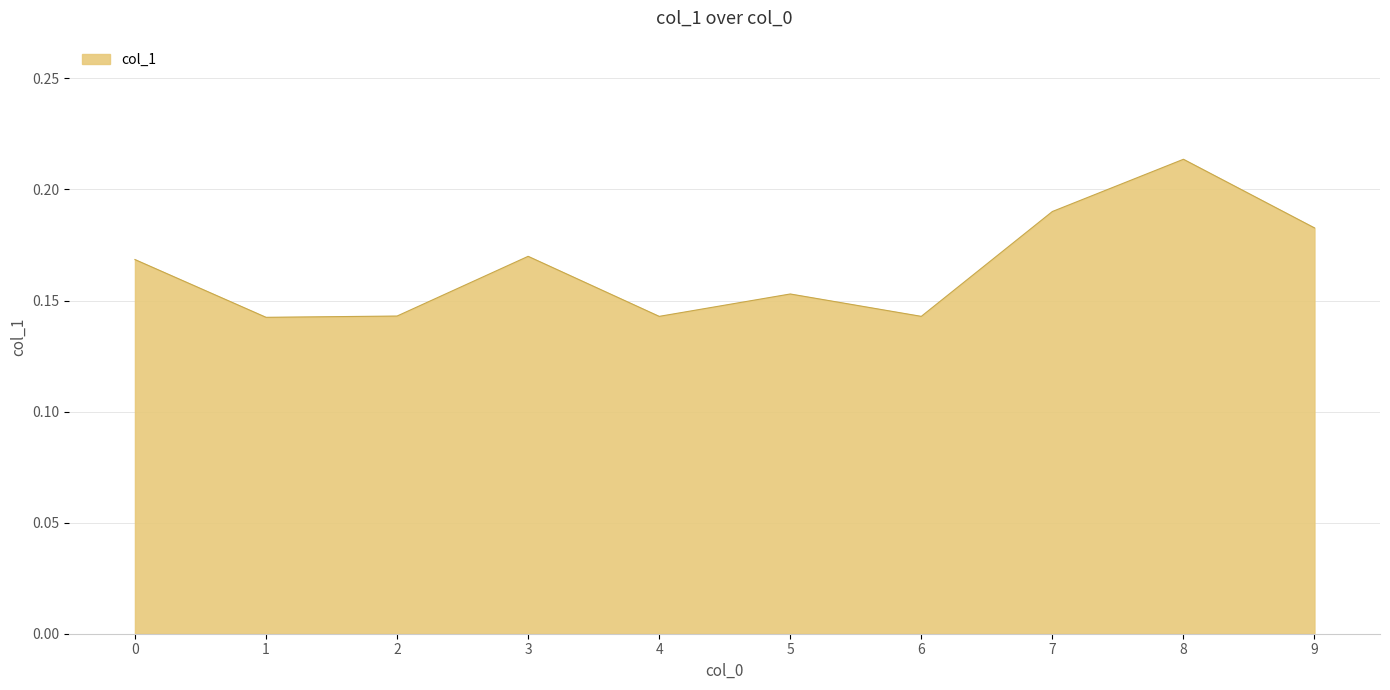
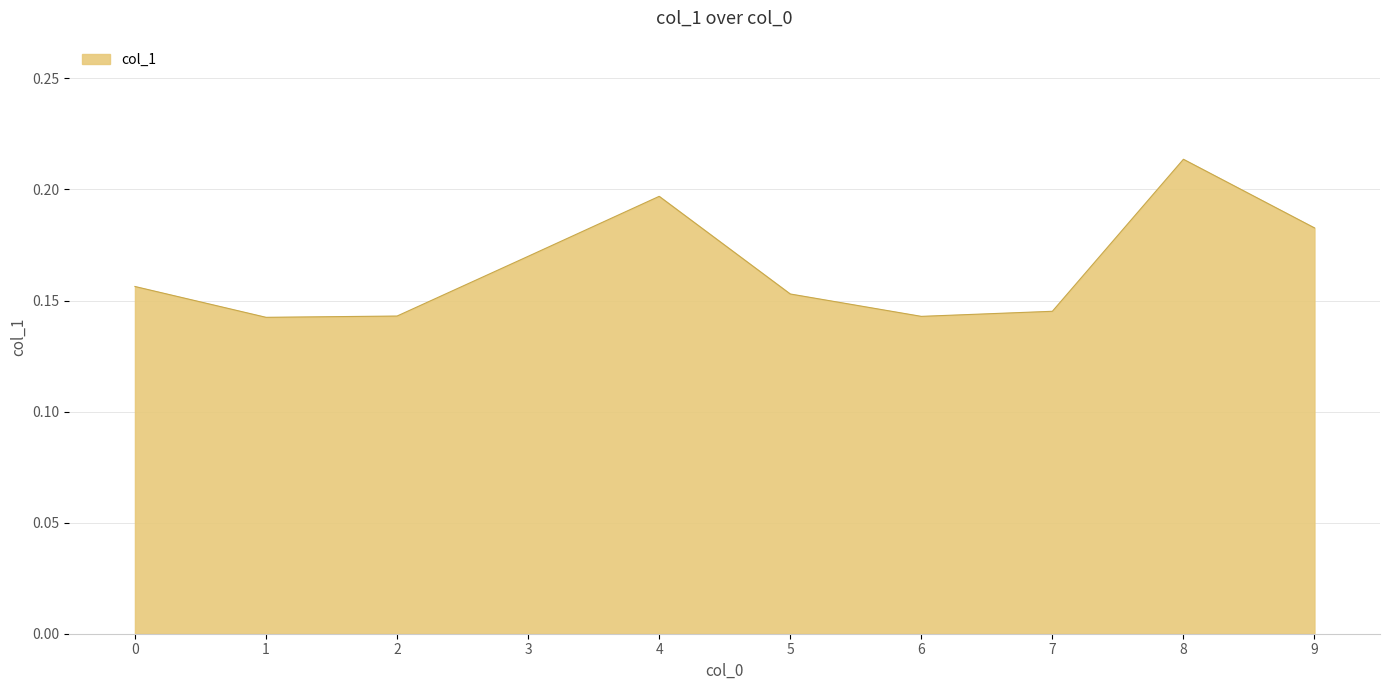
  {
-   "0": 0.168,
+   "0": 0.156,
    "1": 0.142,
    "2": 0.143,
    "3": 0.170,
-   "4": 0.143,
+   "4": 0.197,
    "5": 0.153,
    "6": 0.143,
-   "7": 0.190,
+   "7": 0.145,
    "8": 0.214,
    "9": 0.183
  }
